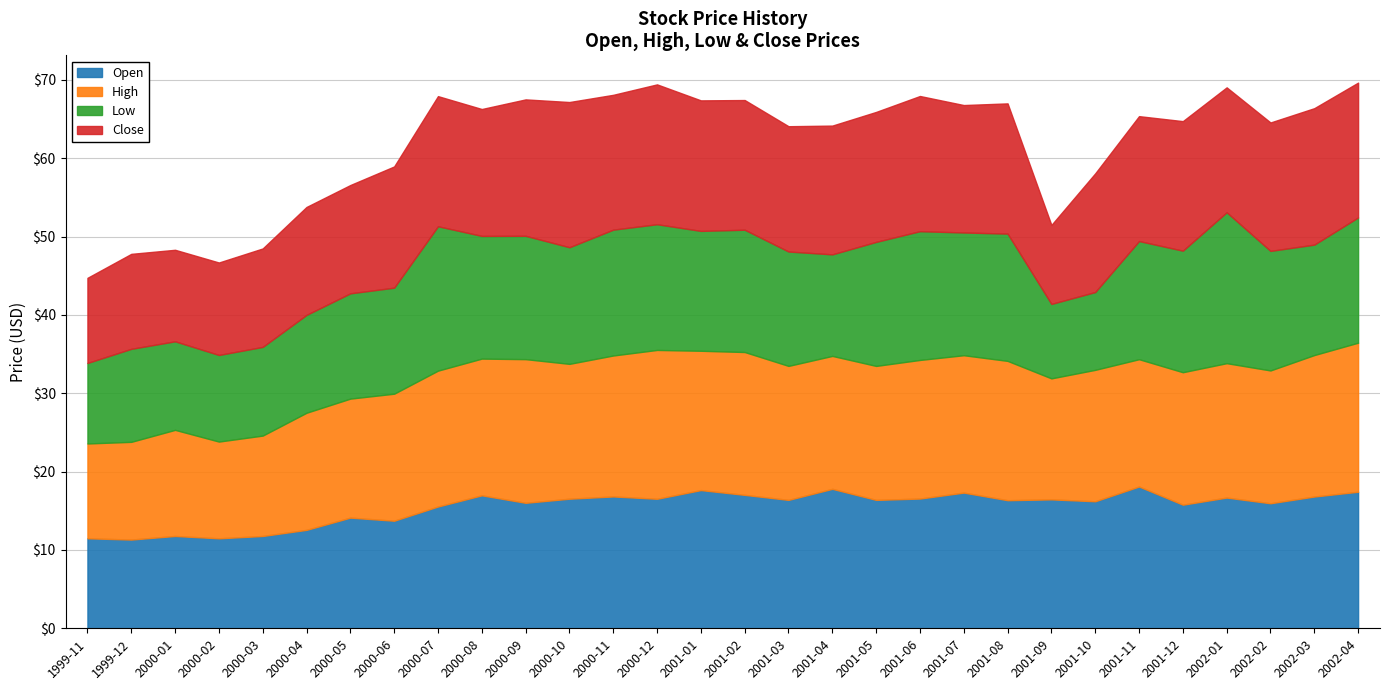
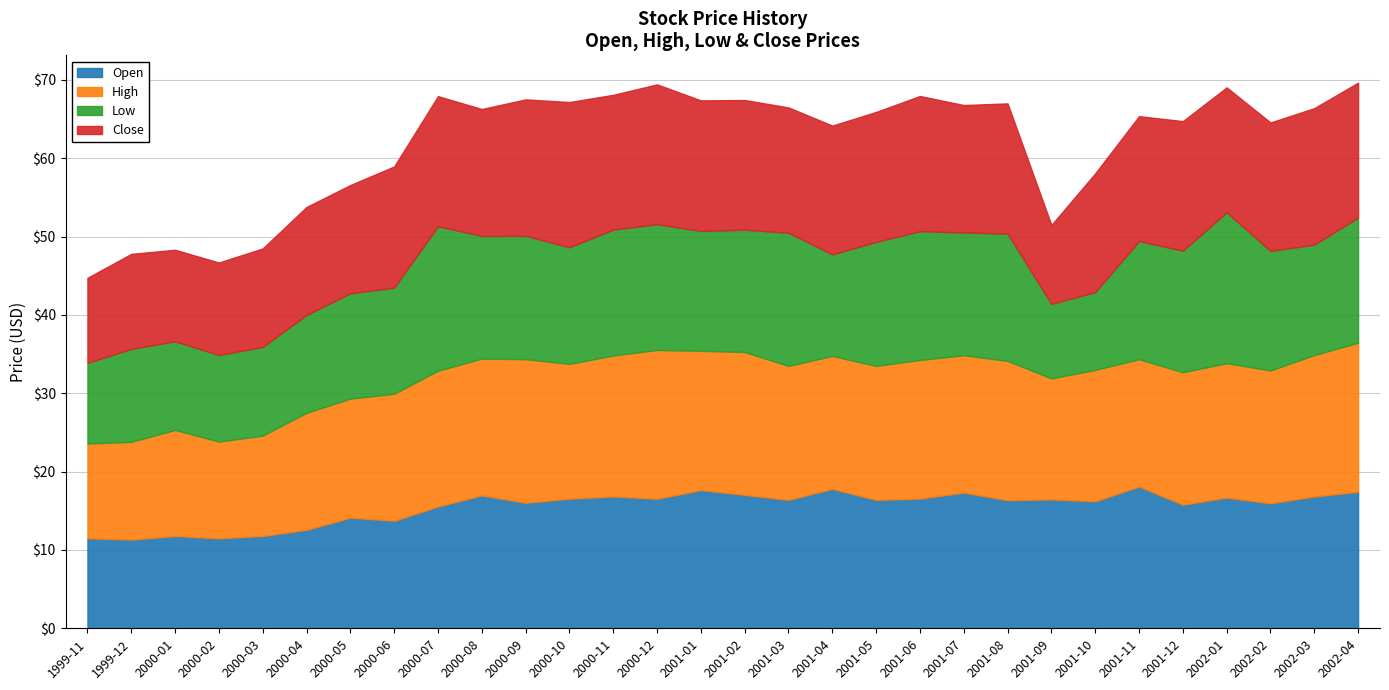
  {
    "Open": {
      "1999-11": "$11",
      "1999-12": "$11",
      "2000-01": "$12",
      "2000-02": "$11",
      "2000-03": "$12",
      "2000-04": "$13",
      "2000-05": "$14",
      "2000-06": "$14",
      "2000-07": "$16",
      "2000-08": "$17",
      "2000-09": "$16",
      "2000-10": "$17",
      "2000-11": "$17",
      "2000-12": "$17",
      "2001-01": "$18",
      "2001-02": "$17",
      "2001-03": "$16",
      "2001-04": "$18",
      "2001-05": "$16",
      "2001-06": "$17",
      "2001-07": "$17",
      "2001-08": "$16",
      "2001-09": "$16",
      "2001-10": "$16",
      "2001-11": "$18",
      "2001-12": "$16",
      "2002-01": "$17",
      "2002-02": "$16",
      "2002-03": "$17",
      "2002-04": "$17"
    },
    "High": {
      "1999-11": "$12",
      "1999-12": "$12",
      "2000-01": "$14",
      "2000-02": "$12",
      "2000-03": "$13",
      "2000-04": "$15",
      "2000-05": "$15",
      "2000-06": "$16",
      "2000-07": "$17",
      "2000-08": "$17",
      "2000-09": "$18",
      "2000-10": "$17",
      "2000-11": "$18",
      "2000-12": "$19",
      "2001-01": "$18",
      "2001-02": "$18",
      "2001-03": "$17",
      "2001-04": "$17",
      "2001-05": "$17",
      "2001-06": "$18",
      "2001-07": "$18",
      "2001-08": "$18",
      "2001-09": "$15",
      "2001-10": "$17",
      "2001-11": "$16",
      "2001-12": "$17",
      "2002-01": "$17",
      "2002-02": "$17",
      "2002-03": "$18",
      "2002-04": "$19"
    },
    "Low": {
      "1999-11": "$10",
      "1999-12": "$12",
      "2000-01": "$11",
      "2000-02": "$11",
      "2000-03": "$11",
      "2000-04": "$12",
      "2000-05": "$13",
      "2000-06": "$14",
      "2000-07": "$18",
      "2000-08": "$16",
      "2000-09": "$16",
      "2000-10": "$15",
      "2000-11": "$16",
      "2000-12": "$16",
      "2001-01": "$15",
      "2001-02": "$16",
-     "2001-03": "$15",
+     "2001-03": "$17",
      "2001-04": "$13",
      "2001-05": "$16",
      "2001-06": "$16",
      "2001-07": "$16",
      "2001-08": "$16",
      "2001-09": "$10",
      "2001-10": "$10",
      "2001-11": "$15",
      "2001-12": "$16",
      "2002-01": "$19",
      "2002-02": "$15",
      "2002-03": "$14",
      "2002-04": "$16"
    },
    "Close": {
      "1999-11": "$11",
      "1999-12": "$12",
      "2000-01": "$12",
      "2000-02": "$12",
      "2000-03": "$13",
      "2000-04": "$14",
      "2000-05": "$14",
      "2000-06": "$15",
      "2000-07": "$17",
      "2000-08": "$16",
      "2000-09": "$17",
      "2000-10": "$19",
      "2000-11": "$17",
      "2000-12": "$18",
      "2001-01": "$17",
      "2001-02": "$17",
      "2001-03": "$16",
      "2001-04": "$16",
      "2001-05": "$17",
      "2001-06": "$17",
      "2001-07": "$16",
      "2001-08": "$17",
      "2001-09": "$10",
      "2001-10": "$15",
      "2001-11": "$16",
      "2001-12": "$17",
      "2002-01": "$16",
      "2002-02": "$16",
      "2002-03": "$17",
      "2002-04": "$17"
    }
  }
